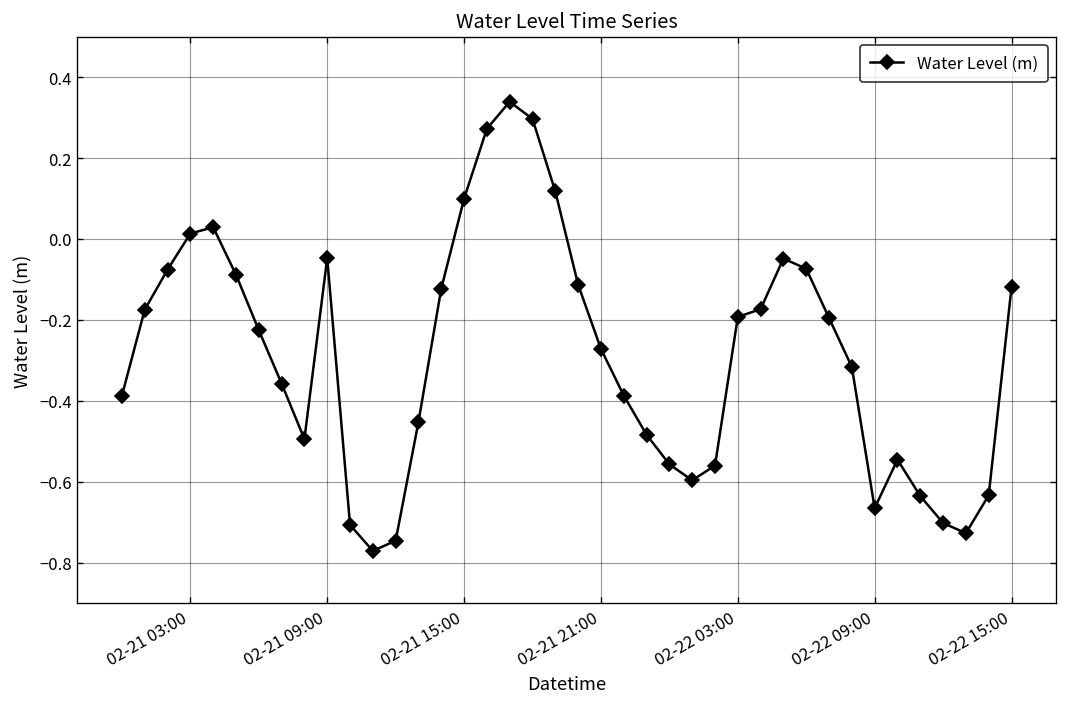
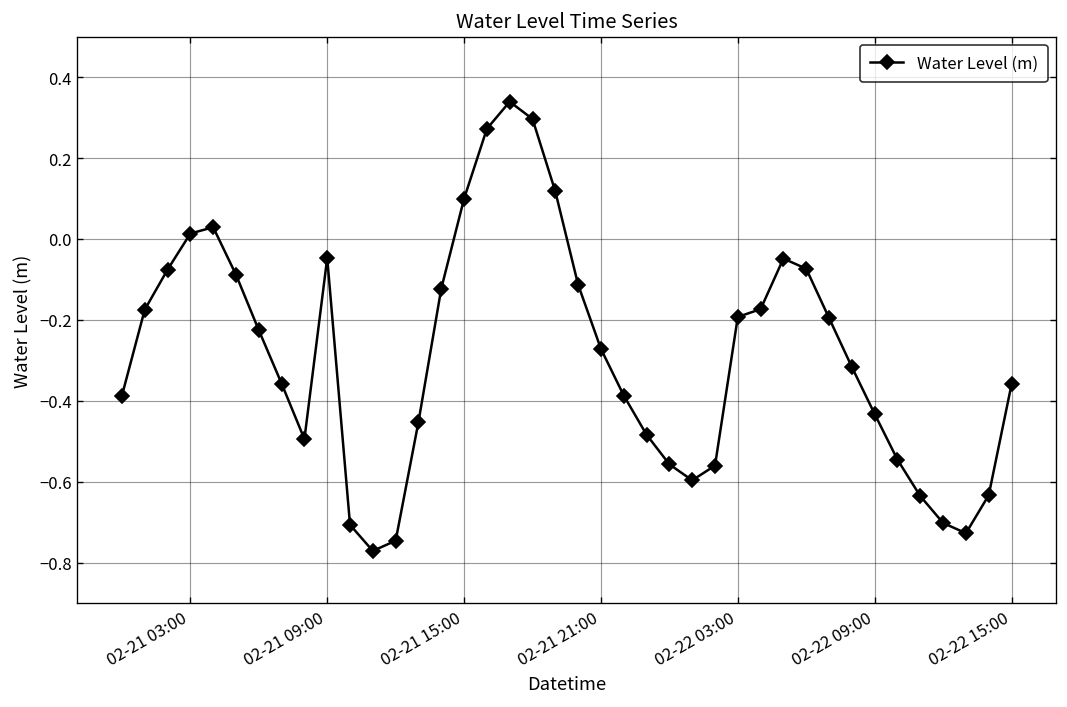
  {
    "02-21 03:00": 0.01,
    "02-21 09:00": -0.05,
    "02-21 15:00": 0.10,
    "02-21 21:00": -0.27,
    "02-22 03:00": -0.19,
-   "02-22 09:00": -0.67,
-   "02-22 15:00": -0.12
+   "02-22 09:00": -0.43,
+   "02-22 15:00": -0.36
  }
